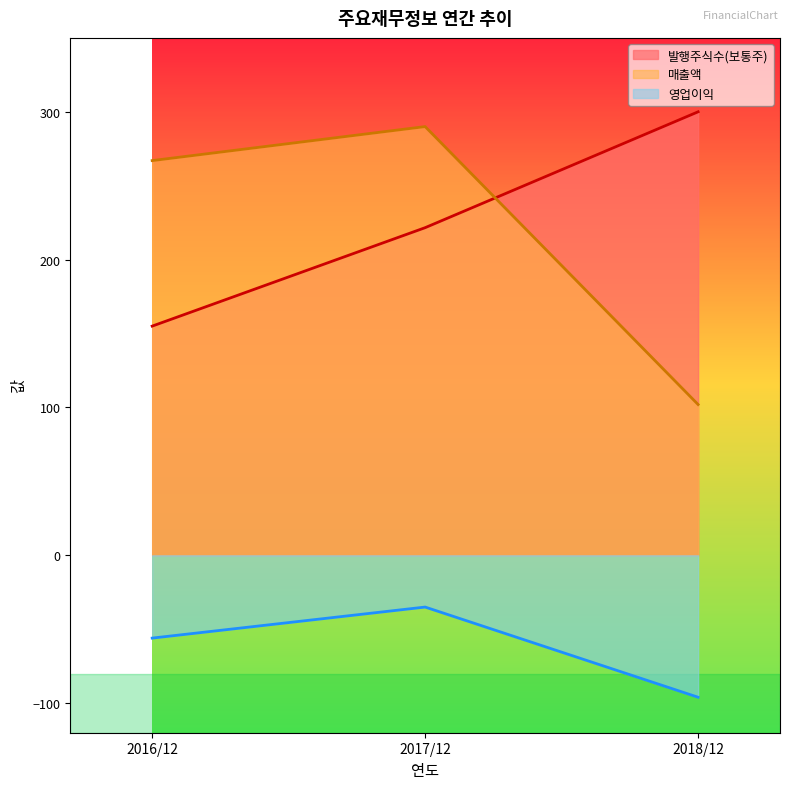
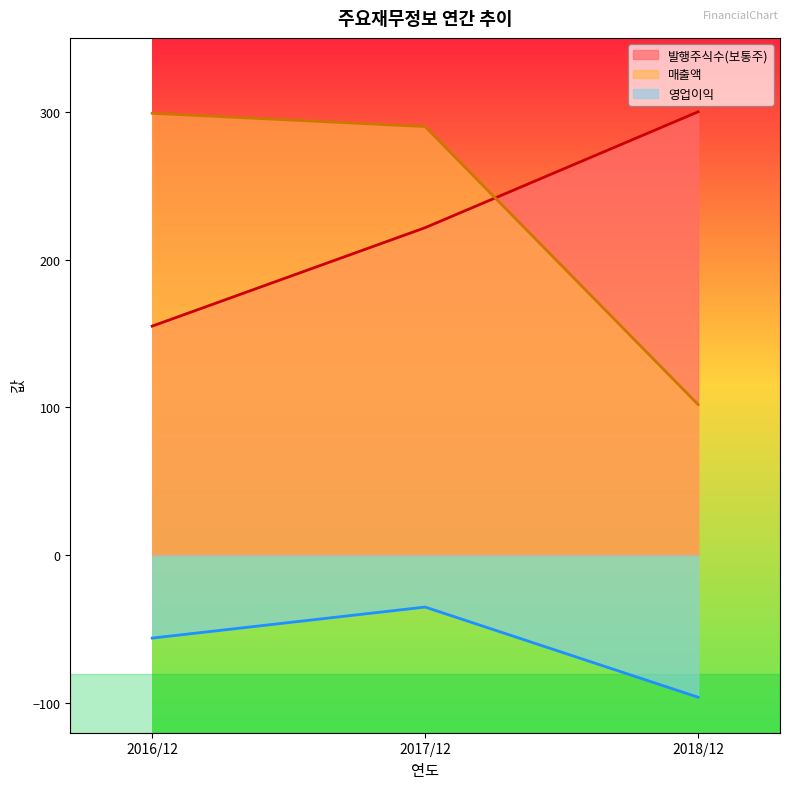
  {
    "발행주식수(보통주)": {
      "2016/12": 155,
      "2017/12": 222,
      "2018/12": 300
    },
    "매출액": {
-     "2016/12": 267,
+     "2016/12": 299,
      "2017/12": 290,
      "2018/12": 102
    }
  }
